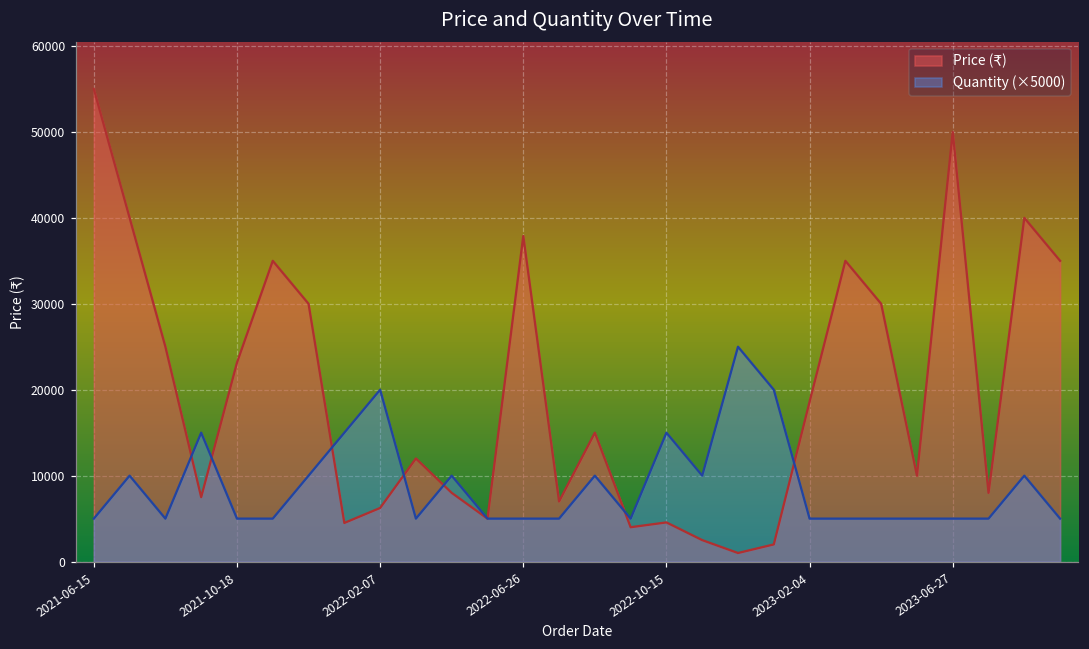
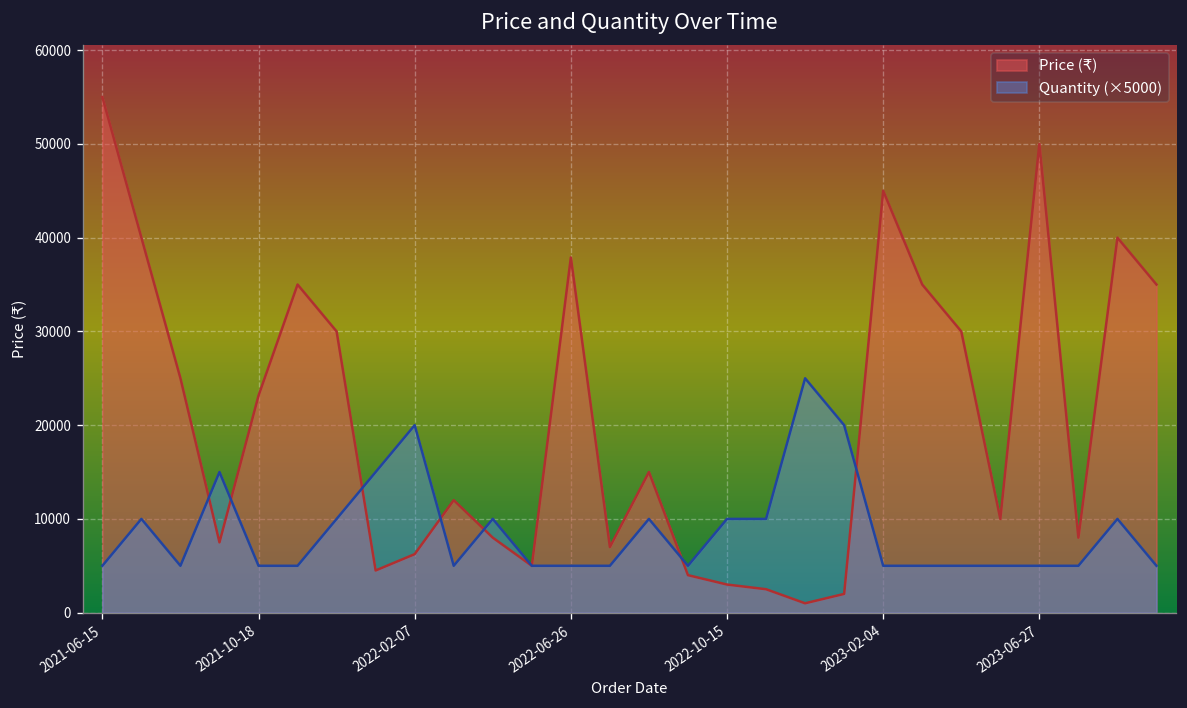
  {
    "Price (₹)": {
      "2021-06-15": 55000,
      "2021-10-18": 23000,
      "2022-02-07": 6000,
      "2022-06-26": 38000,
-     "2022-10-15": 5000,
-     "2023-02-04": 19000
+     "2022-10-15": 3000,
+     "2023-02-04": 45000
    },
    "Quantity (×5000)": {
      "2021-06-15": 5000,
      "2021-10-18": 5000,
      "2022-02-07": 20000,
      "2022-06-26": 5000,
-     "2022-10-15": 15000,
+     "2022-10-15": 10000,
      "2023-02-04": 5000
    }
  }
